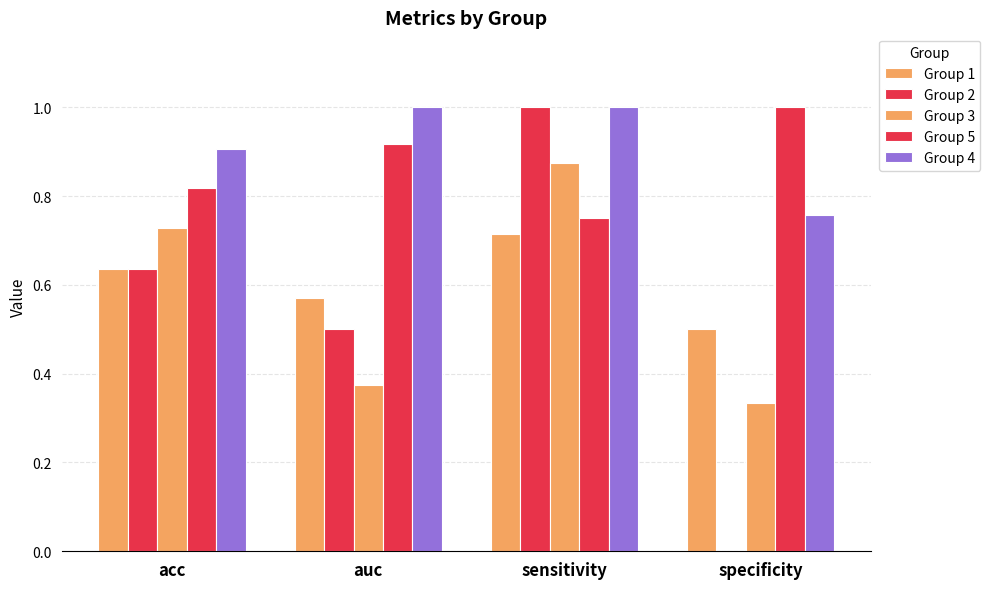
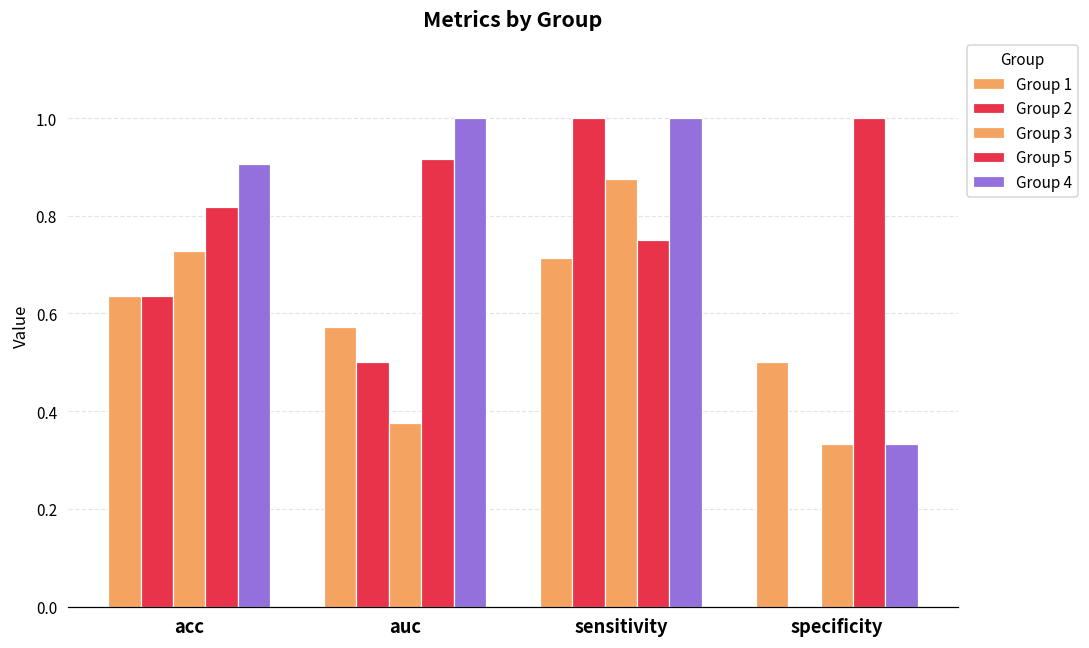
  {
    "Group 4": {
      "acc": 0.91,
      "auc": 1.00,
      "sensitivity": 1.00,
-     "specificity": 0.76
+     "specificity": 0.33
    }
  }
